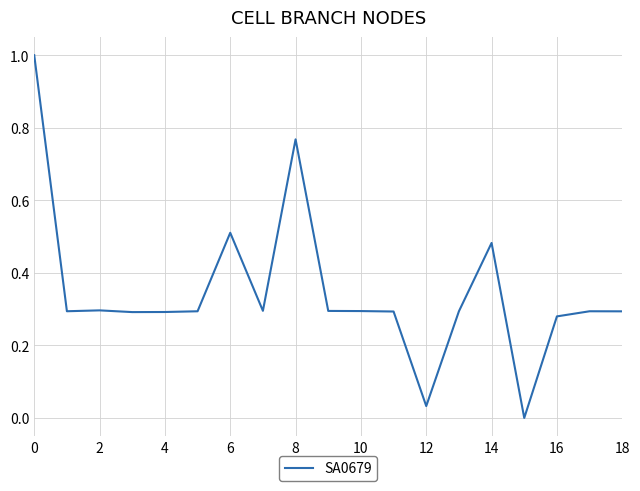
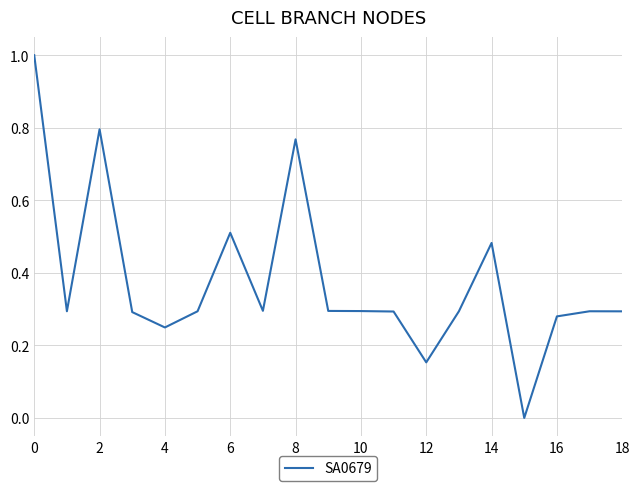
  {
    "0": 1.00,
-   "2": 0.30,
-   "4": 0.29,
+   "2": 0.80,
+   "4": 0.25,
    "6": 0.51,
    "8": 0.77,
    "10": 0.29,
-   "12": 0.03,
+   "12": 0.15,
    "14": 0.48,
    "16": 0.28,
    "18": 0.29
  }
